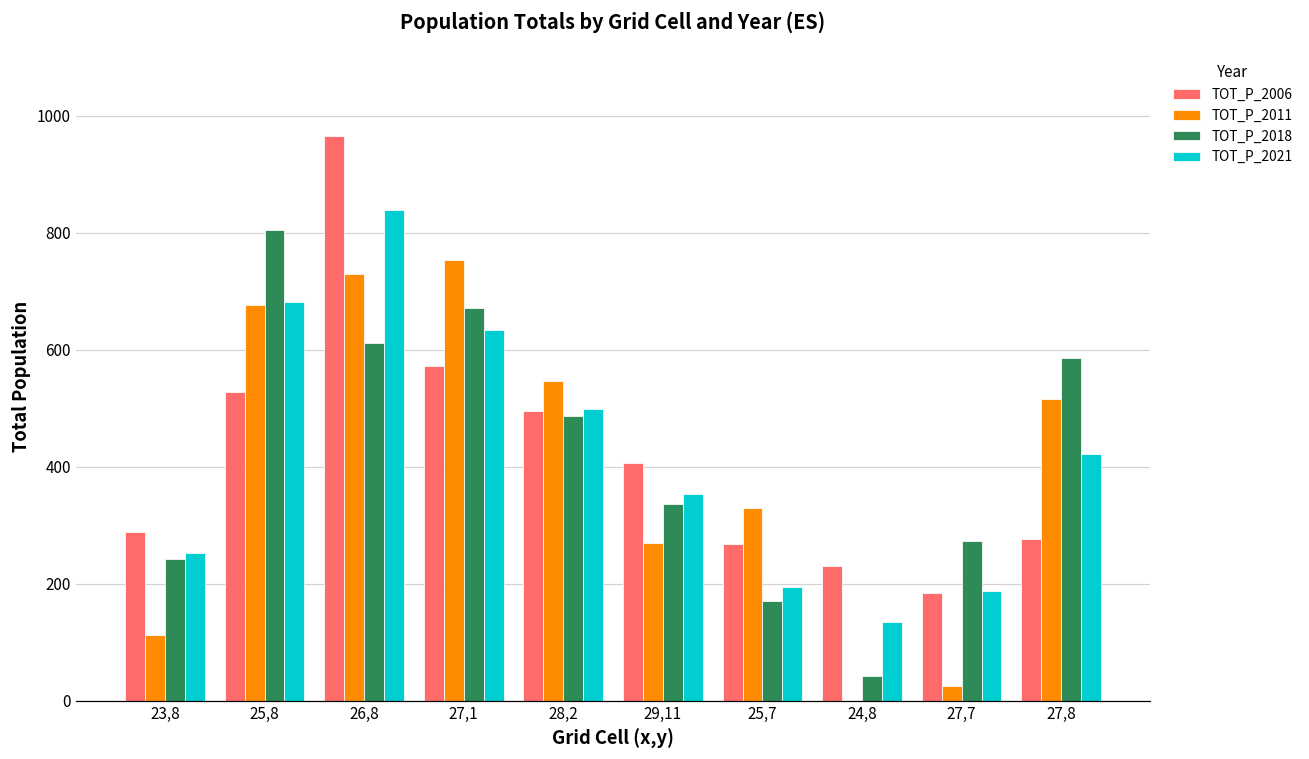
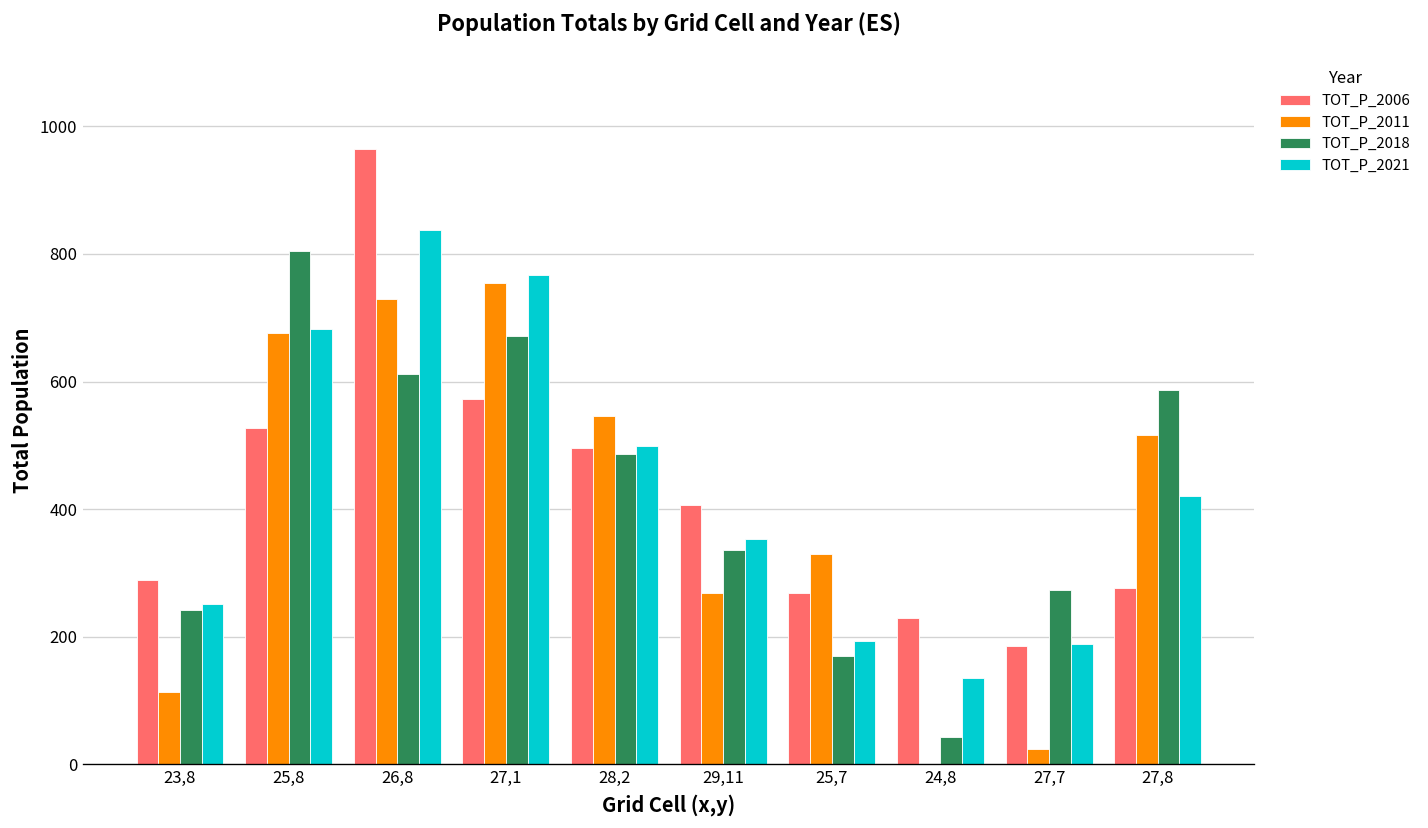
  {
    "TOT_P_2006": {
      "23,8": 290,
      "25,8": 530,
      "26,8": 970,
      "27,1": 570,
      "28,2": 500,
      "29,11": 410,
      "25,7": 270,
      "24,8": 230,
      "27,7": 190,
      "27,8": 280
    },
    "TOT_P_2011": {
      "23,8": 110,
      "25,8": 680,
      "26,8": 730,
      "27,1": 750,
      "28,2": 550,
      "29,11": 270,
      "25,7": 330,
      "24,8": 0,
      "27,7": 30,
      "27,8": 520
    },
    "TOT_P_2018": {
      "23,8": 240,
      "25,8": 810,
      "26,8": 610,
      "27,1": 670,
      "28,2": 490,
      "29,11": 340,
      "25,7": 170,
      "24,8": 40,
      "27,7": 270,
      "27,8": 590
    },
    "TOT_P_2021": {
      "23,8": 250,
      "25,8": 680,
      "26,8": 840,
-     "27,1": 630,
+     "27,1": 770,
      "28,2": 500,
      "29,11": 350,
      "25,7": 190,
      "24,8": 140,
      "27,7": 190,
      "27,8": 420
    }
  }
